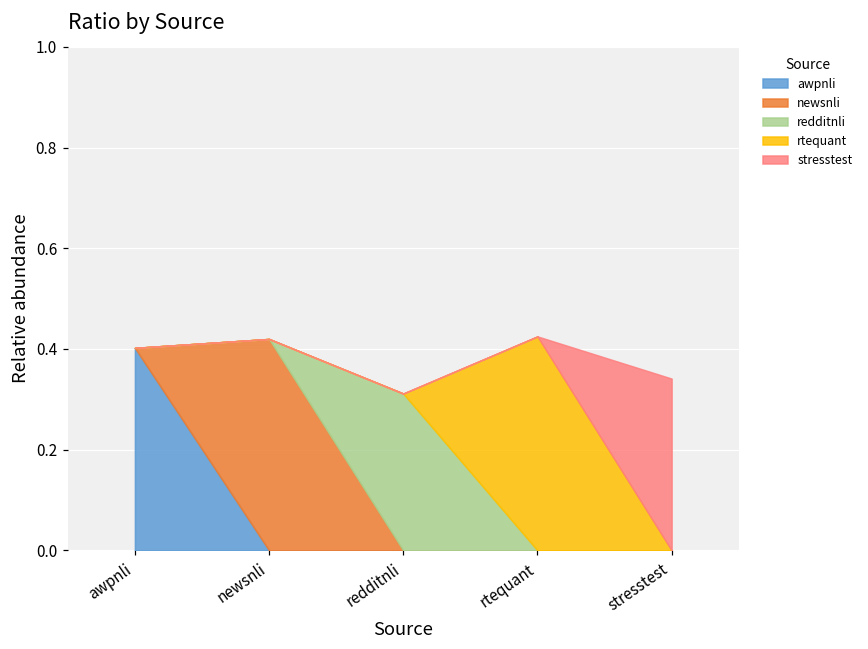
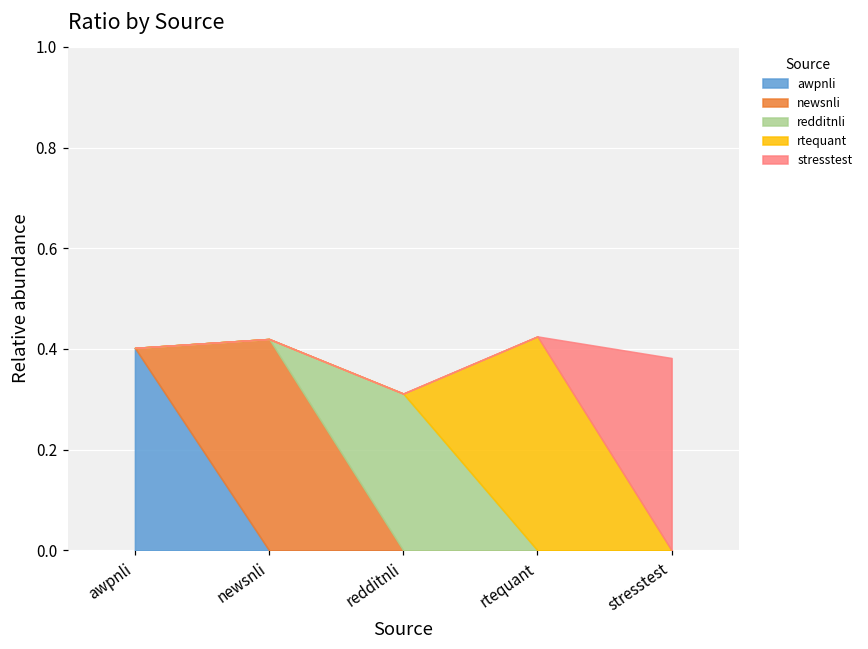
  {
    "awpnli": {
      "newsnli": 0.00
    },
    "stresstest": {
-     "stresstest": 0.34
+     "stresstest": 0.38
    }
  }
